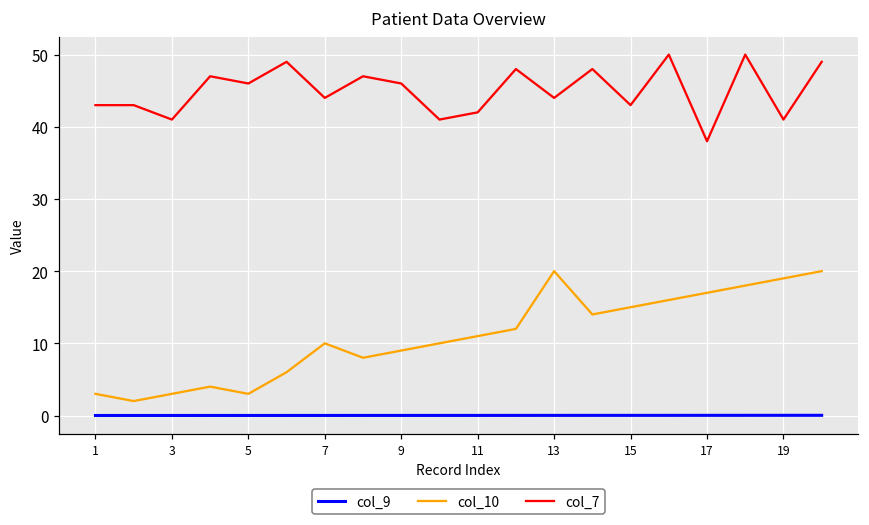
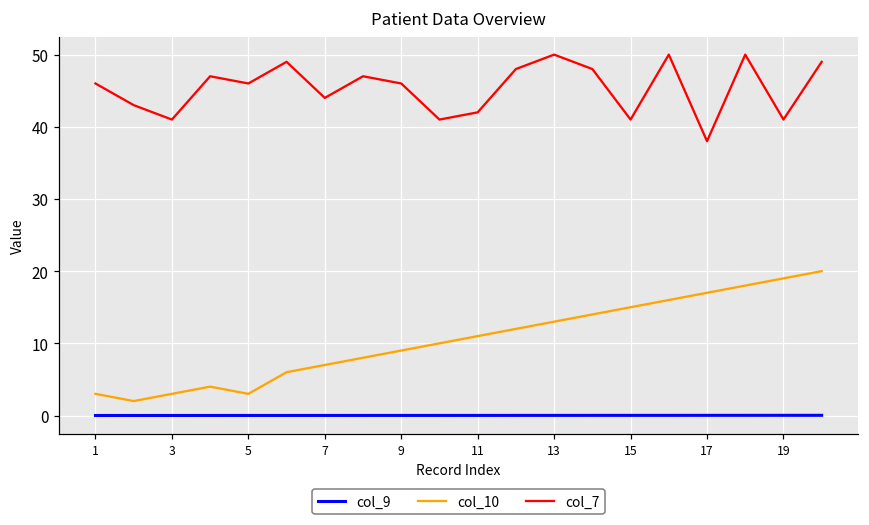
  {
    "col_9": {
      "1": 0,
      "3": 0,
      "5": 0,
      "7": 0,
      "9": 0,
      "11": 0,
      "13": 0,
      "15": 0,
      "17": 0,
      "19": 0
    },
    "col_10": {
      "1": 3,
      "3": 3,
      "5": 3,
-     "7": 10,
+     "7": 7,
      "9": 9,
      "11": 11,
-     "13": 20,
+     "13": 13,
      "15": 15,
      "17": 17,
      "19": 19
    },
    "col_7": {
-     "1": 43,
+     "1": 46,
      "3": 41,
      "5": 46,
      "7": 44,
      "9": 46,
      "11": 42,
-     "13": 44,
-     "15": 43,
+     "13": 50,
+     "15": 41,
      "17": 38,
      "19": 41
    }
  }
